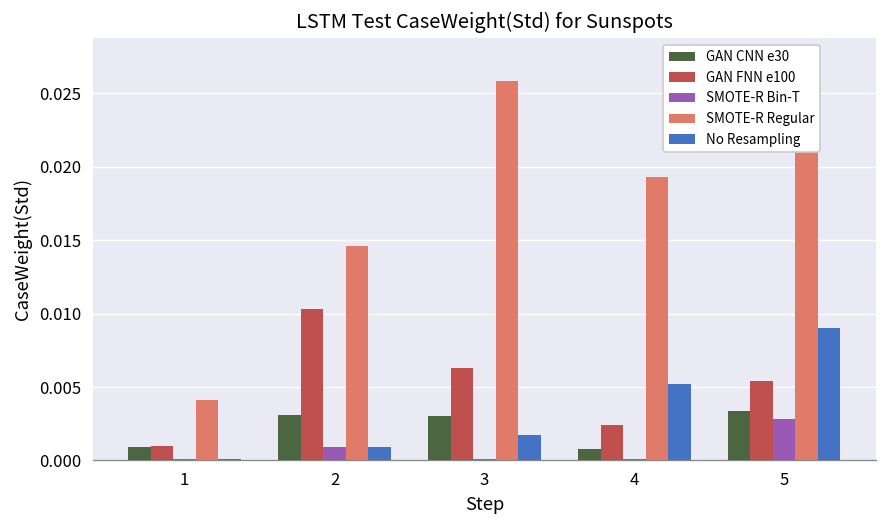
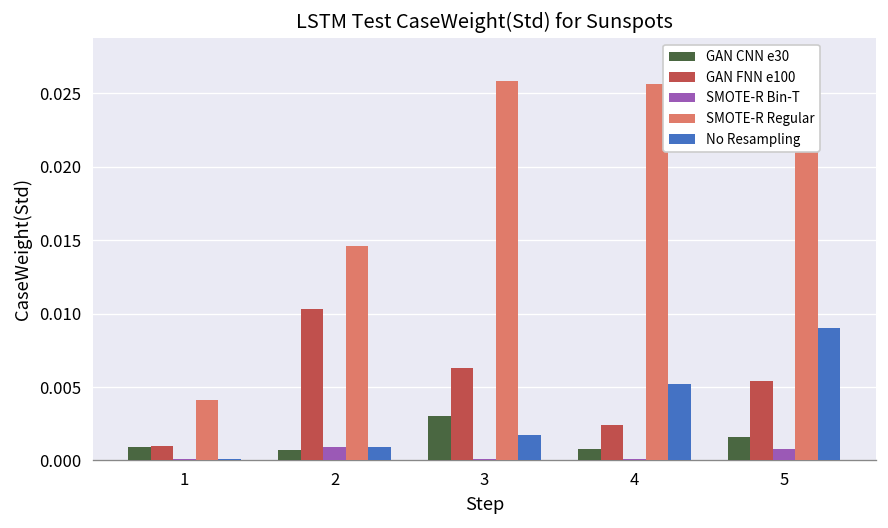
  {
    "GAN CNN e30": {
      "1": 0.0009,
-     "2": 0.0031,
+     "2": 0.0007,
      "3": 0.0030,
      "4": 0.0008,
-     "5": 0.0034
+     "5": 0.0016
    },
    "GAN FNN e100": {
      "1": 0.0010,
      "2": 0.0103,
      "3": 0.0063,
      "4": 0.0024,
      "5": 0.0054
    },
    "SMOTE-R Bin-T": {
      "2": 0.0009,
-     "5": 0.0028
+     "5": 0.0008
    },
    "SMOTE-R Regular": {
      "1": 0.0041,
      "2": 0.0146,
      "3": 0.0258,
-     "4": 0.0193
+     "4": 0.0256
    },
    "No Resampling": {
      "2": 0.0009,
      "3": 0.0017,
      "4": 0.0052,
      "5": 0.0090
    }
  }
